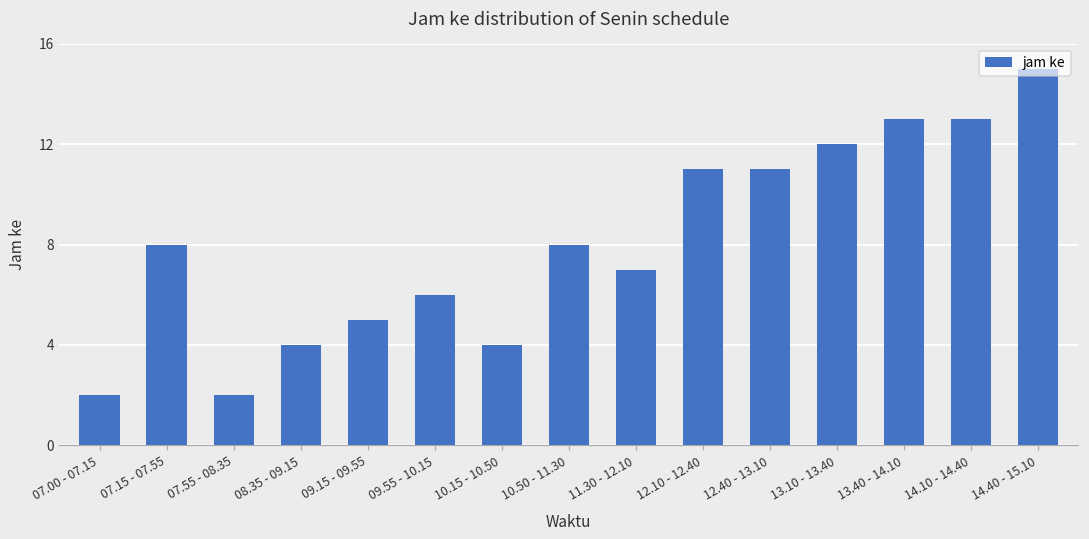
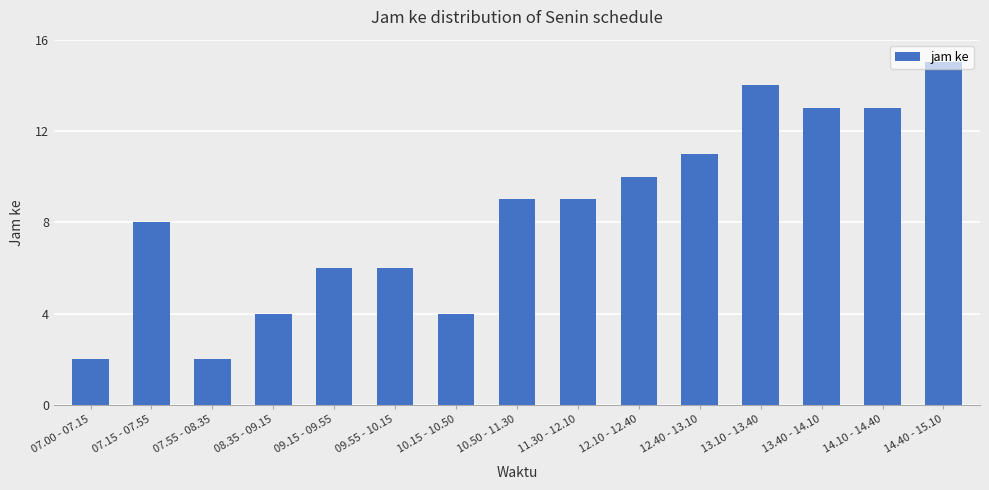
  {
    "07.00 - 07.15": 2,
    "07.15 - 07.55": 8,
    "07.55 - 08.35": 2,
    "08.35 - 09.15": 4,
-   "09.15 - 09.55": 5,
+   "09.15 - 09.55": 6,
    "09.55 - 10.15": 6,
    "10.15 - 10.50": 4,
-   "10.50 - 11.30": 8,
-   "11.30 - 12.10": 7,
-   "12.10 - 12.40": 11,
+   "10.50 - 11.30": 9,
+   "11.30 - 12.10": 9,
+   "12.10 - 12.40": 10,
    "12.40 - 13.10": 11,
-   "13.10 - 13.40": 12,
+   "13.10 - 13.40": 14,
    "13.40 - 14.10": 13,
    "14.10 - 14.40": 13
  }
